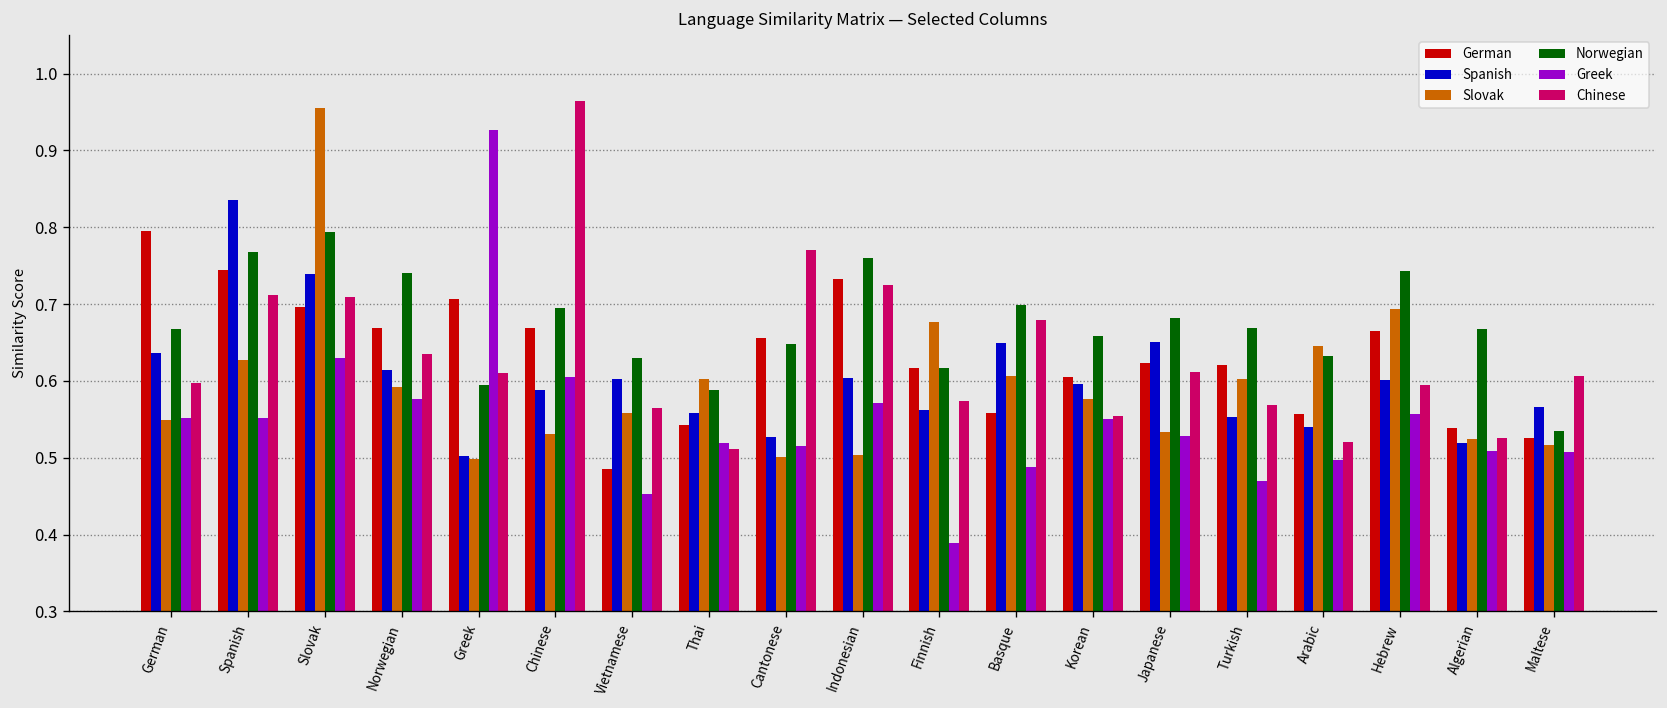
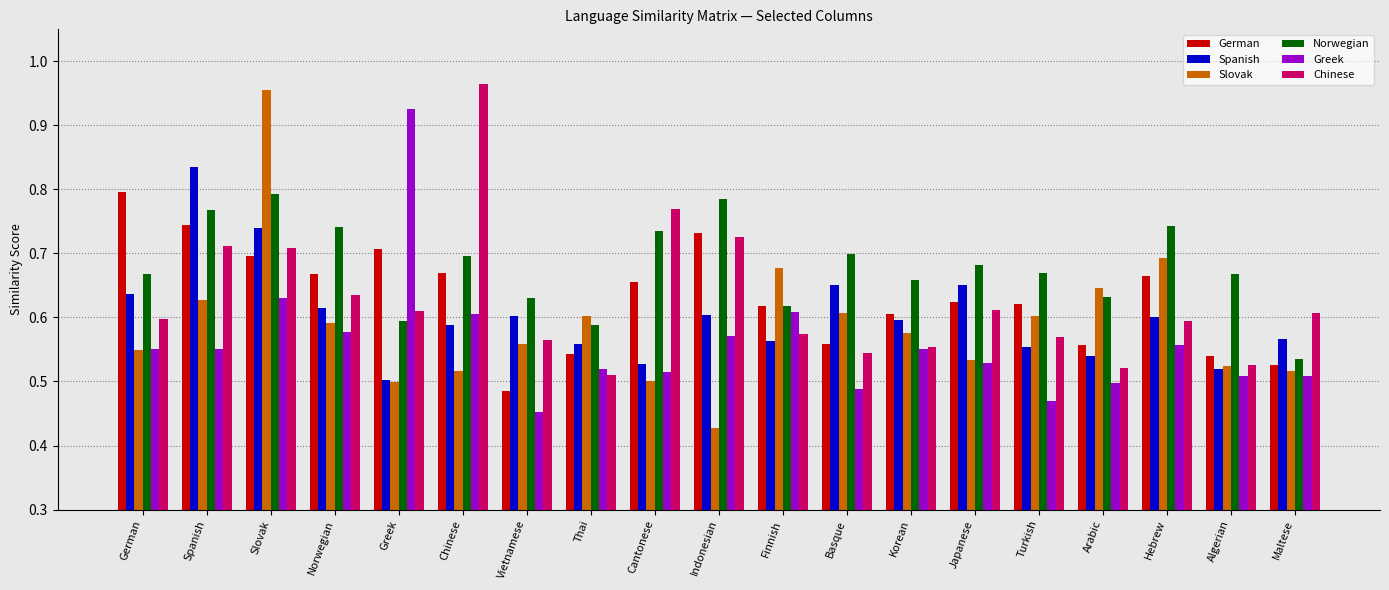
  {
    "German": {
      "German": 0.80,
      "Spanish": 0.74,
      "Slovak": 0.70,
      "Norwegian": 0.67,
      "Greek": 0.71,
      "Chinese": 0.67,
      "Vietnamese": 0.48,
      "Thai": 0.54,
      "Cantonese": 0.66,
      "Indonesian": 0.73,
      "Finnish": 0.62,
      "Basque": 0.56,
      "Korean": 0.60,
      "Japanese": 0.62,
      "Turkish": 0.62,
      "Arabic": 0.56,
      "Hebrew": 0.66,
      "Algerian": 0.54,
      "Maltese": 0.53
    },
    "Spanish": {
      "German": 0.64,
      "Spanish": 0.84,
      "Slovak": 0.74,
      "Norwegian": 0.61,
      "Greek": 0.50,
      "Chinese": 0.59,
      "Vietnamese": 0.60,
      "Thai": 0.56,
      "Cantonese": 0.53,
      "Indonesian": 0.60,
      "Finnish": 0.56,
      "Basque": 0.65,
      "Korean": 0.60,
      "Japanese": 0.65,
      "Turkish": 0.55,
      "Arabic": 0.54,
      "Hebrew": 0.60,
      "Algerian": 0.52,
      "Maltese": 0.57
    },
    "Slovak": {
      "German": 0.55,
      "Spanish": 0.63,
      "Slovak": 0.96,
      "Norwegian": 0.59,
      "Greek": 0.50,
-     "Chinese": 0.53,
+     "Chinese": 0.52,
      "Vietnamese": 0.56,
      "Thai": 0.60,
      "Cantonese": 0.50,
-     "Indonesian": 0.50,
+     "Indonesian": 0.43,
      "Finnish": 0.68,
      "Basque": 0.61,
      "Korean": 0.58,
      "Japanese": 0.53,
      "Turkish": 0.60,
      "Arabic": 0.65,
      "Hebrew": 0.69,
      "Algerian": 0.52,
      "Maltese": 0.52
    },
    "Norwegian": {
      "German": 0.67,
      "Spanish": 0.77,
      "Slovak": 0.79,
      "Norwegian": 0.74,
      "Greek": 0.59,
      "Chinese": 0.70,
      "Vietnamese": 0.63,
      "Thai": 0.59,
-     "Cantonese": 0.65,
-     "Indonesian": 0.76,
+     "Cantonese": 0.74,
+     "Indonesian": 0.79,
      "Finnish": 0.62,
      "Basque": 0.70,
      "Korean": 0.66,
      "Japanese": 0.68,
      "Turkish": 0.67,
      "Arabic": 0.63,
      "Hebrew": 0.74,
      "Algerian": 0.67,
      "Maltese": 0.54
    },
    "Greek": {
      "German": 0.55,
      "Spanish": 0.55,
      "Slovak": 0.63,
      "Norwegian": 0.58,
      "Greek": 0.93,
      "Chinese": 0.61,
      "Vietnamese": 0.45,
      "Thai": 0.52,
      "Cantonese": 0.52,
      "Indonesian": 0.57,
-     "Finnish": 0.39,
+     "Finnish": 0.61,
      "Basque": 0.49,
      "Korean": 0.55,
      "Japanese": 0.53,
      "Turkish": 0.47,
      "Arabic": 0.50,
      "Hebrew": 0.56,
      "Algerian": 0.51,
      "Maltese": 0.51
    },
    "Chinese": {
      "German": 0.60,
      "Spanish": 0.71,
      "Slovak": 0.71,
      "Norwegian": 0.63,
      "Greek": 0.61,
      "Chinese": 0.96,
      "Vietnamese": 0.56,
      "Thai": 0.51,
      "Cantonese": 0.77,
      "Indonesian": 0.73,
      "Finnish": 0.57,
-     "Basque": 0.68,
+     "Basque": 0.55,
      "Korean": 0.55,
      "Japanese": 0.61,
      "Turkish": 0.57,
      "Arabic": 0.52,
      "Hebrew": 0.60,
      "Algerian": 0.53,
      "Maltese": 0.61
    }
  }
